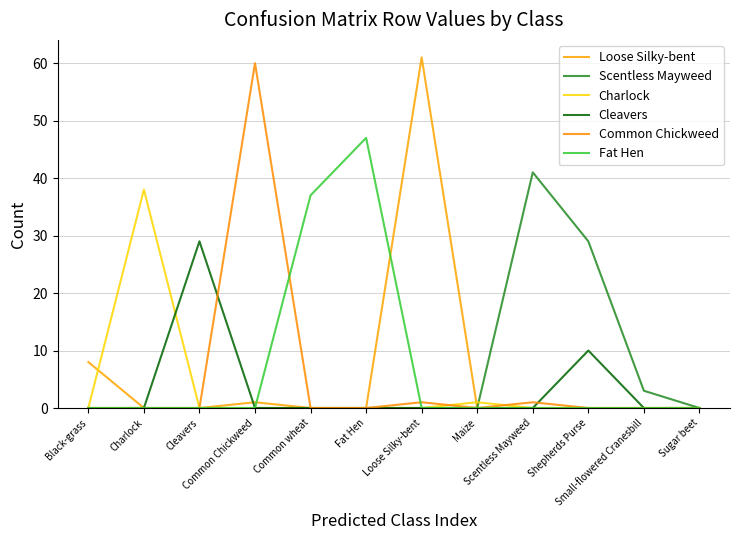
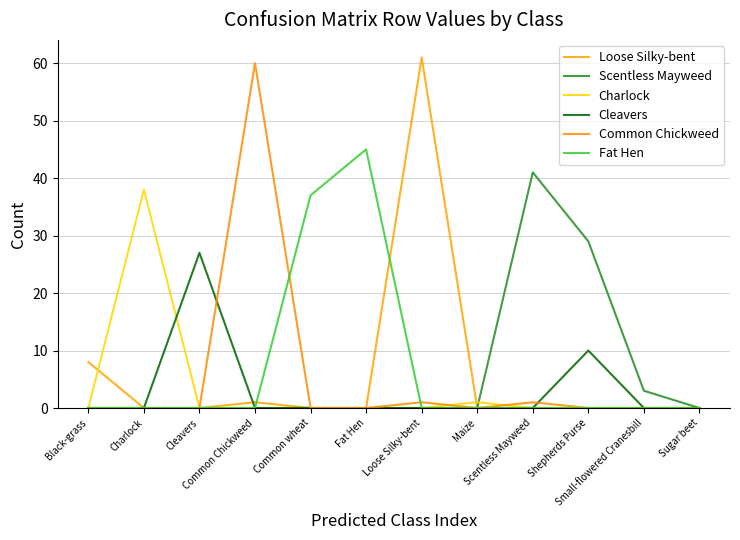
  {
    "Scentless Mayweed": {
      "Scentless Mayweed": 41,
      "Shepherds Purse": 29,
      "Small-flowered Cranesbill": 3
    },
    "Cleavers": {
-     "Cleavers": 29,
+     "Cleavers": 27,
      "Shepherds Purse": 10
    },
    "Fat Hen": {
      "Common wheat": 37,
-     "Fat Hen": 47
+     "Fat Hen": 45
    }
  }
